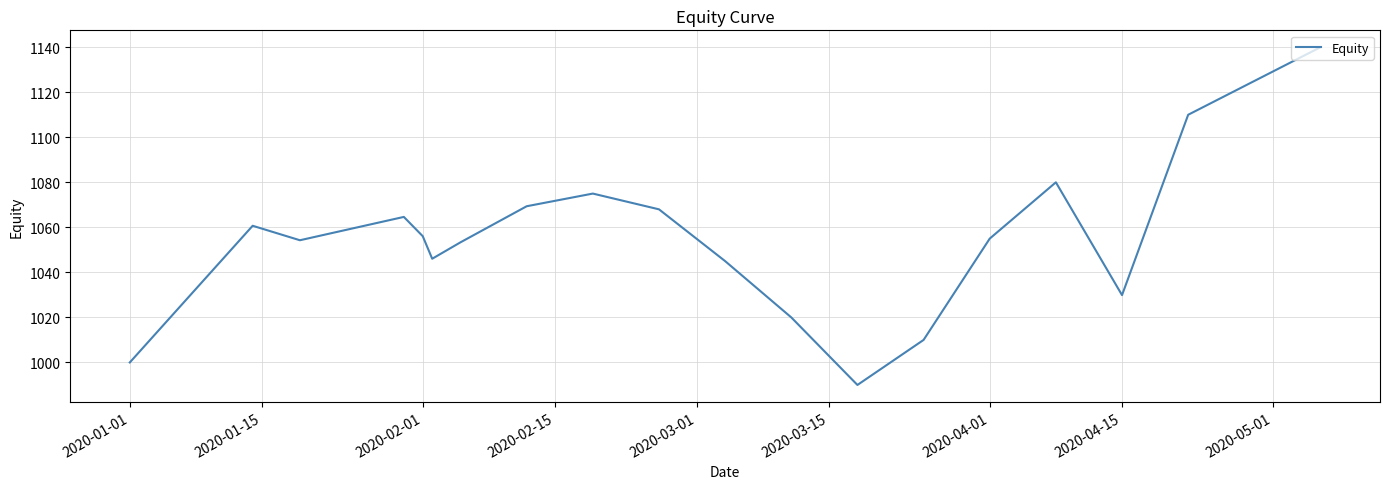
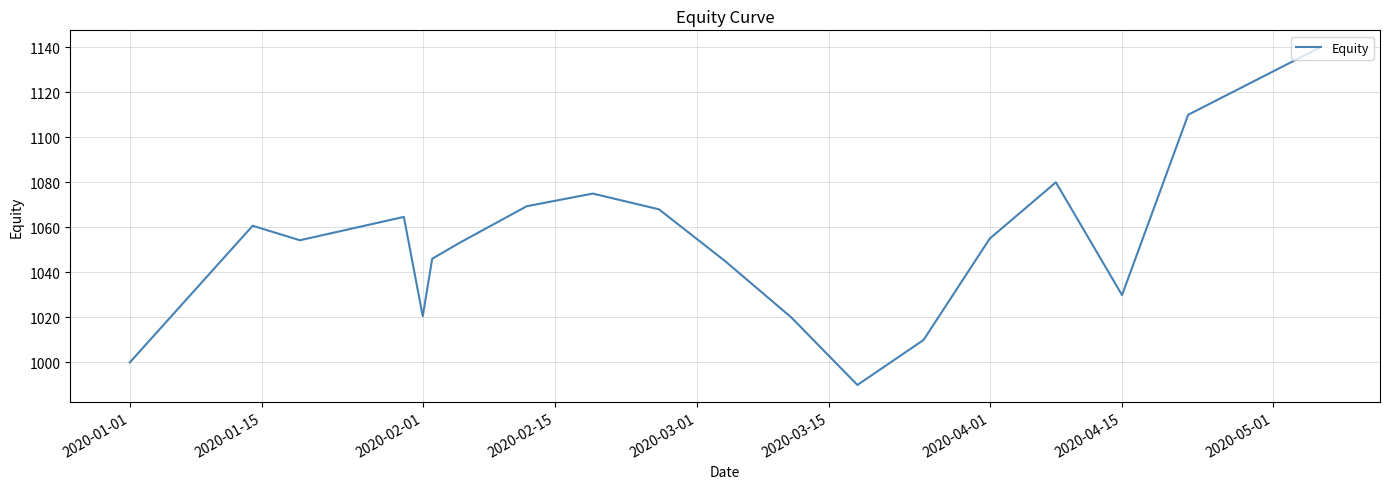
  {
    "2020-01-01": 1000,
-   "2020-02-01": 1056,
+   "2020-02-01": 1021,
    "2020-04-01": 1055,
    "2020-04-15": 1030
  }
